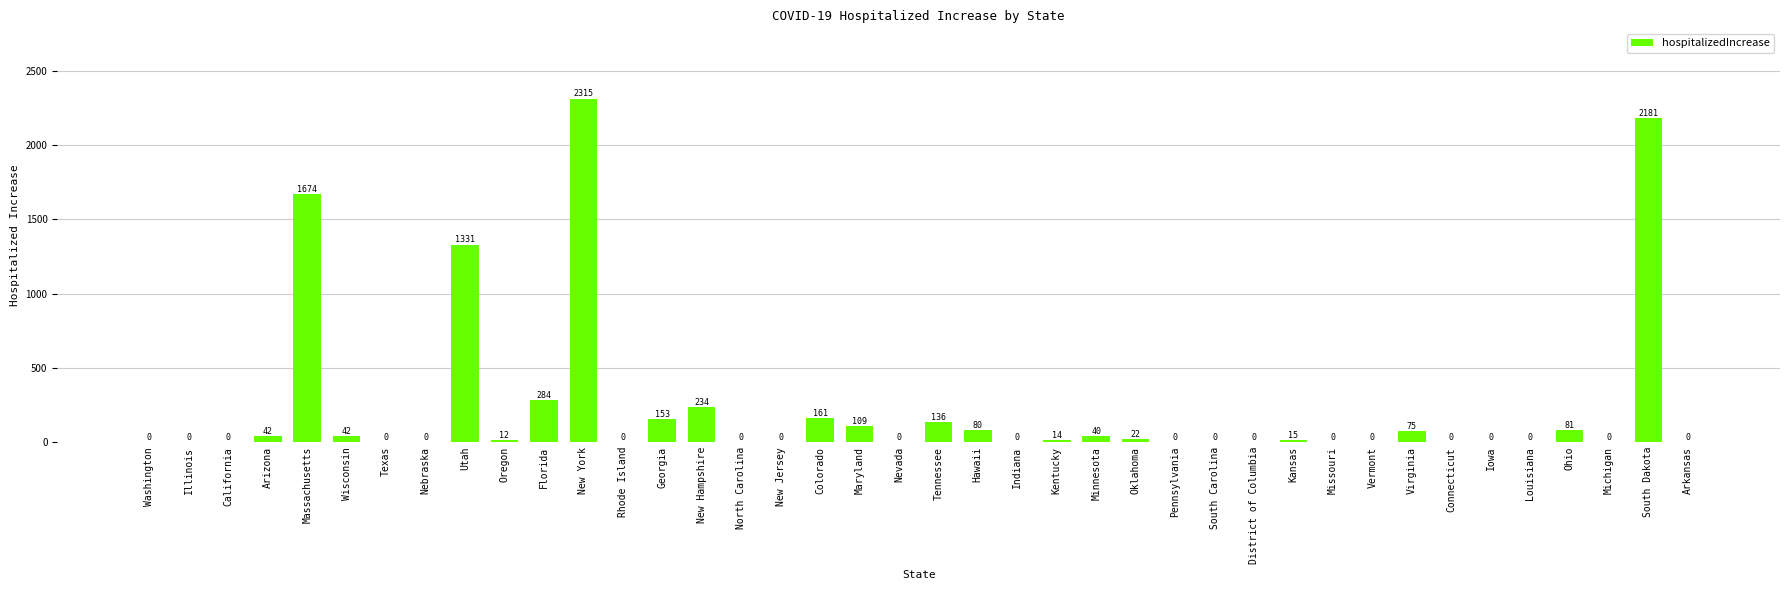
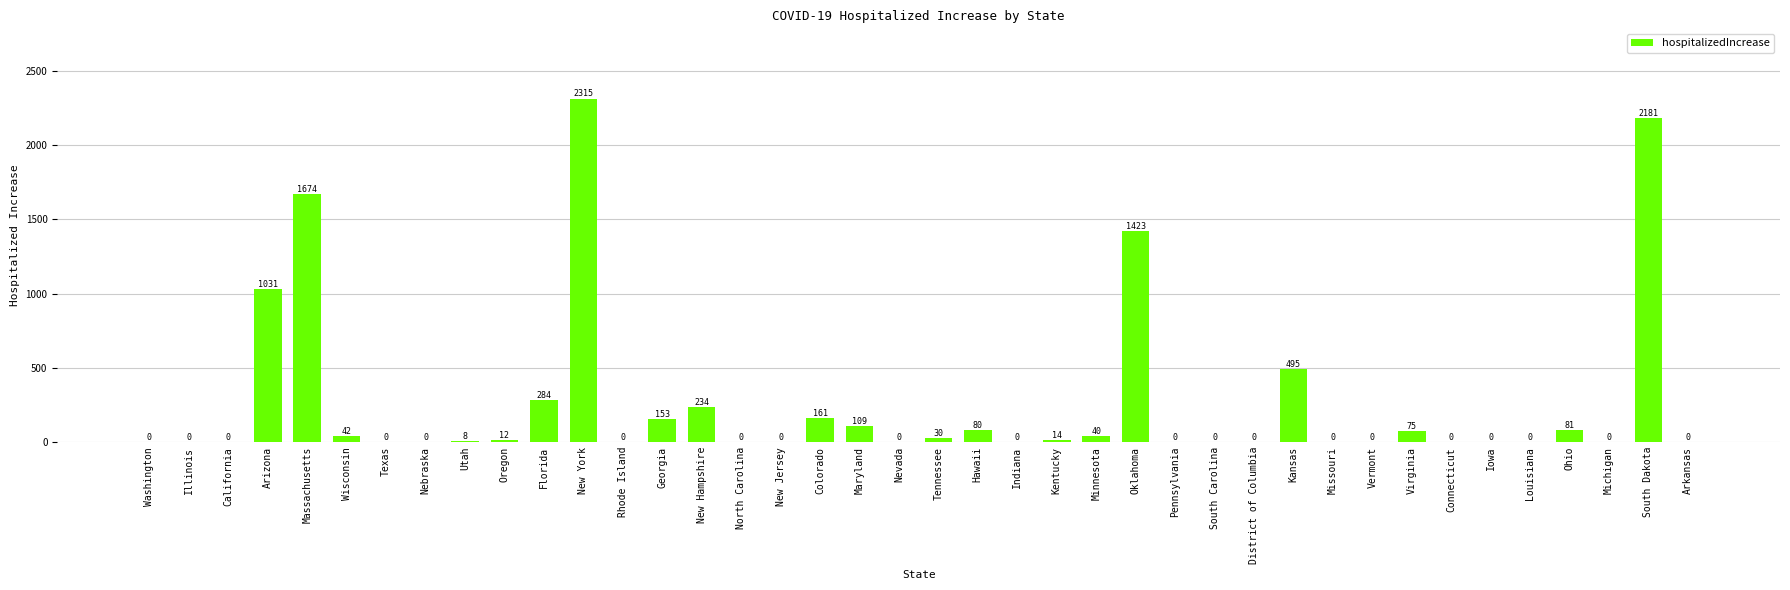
  {
    "Washington": 0,
    "Illinois": 0,
    "California": 0,
-   "Arizona": 42,
+   "Arizona": 1031,
    "Massachusetts": 1674,
    "Wisconsin": 42,
    "Texas": 0,
    "Nebraska": 0,
-   "Utah": 1331,
+   "Utah": 8,
    "Oregon": 12,
    "Florida": 284,
    "New York": 2315,
    "Rhode Island": 0,
    "Georgia": 153,
    "New Hampshire": 234,
    "North Carolina": 0,
    "New Jersey": 0,
    "Colorado": 161,
    "Maryland": 109,
    "Nevada": 0,
-   "Tennessee": 136,
+   "Tennessee": 30,
    "Hawaii": 80,
    "Indiana": 0,
    "Kentucky": 14,
    "Minnesota": 40,
-   "Oklahoma": 22,
+   "Oklahoma": 1423,
    "Pennsylvania": 0,
    "South Carolina": 0,
    "District of Columbia": 0,
-   "Kansas": 15,
+   "Kansas": 495,
    "Missouri": 0,
    "Vermont": 0,
    "Virginia": 75,
    "Connecticut": 0,
    "Iowa": 0,
    "Louisiana": 0,
    "Ohio": 81,
    "Michigan": 0,
    "South Dakota": 2181,
    "Arkansas": 0
  }
